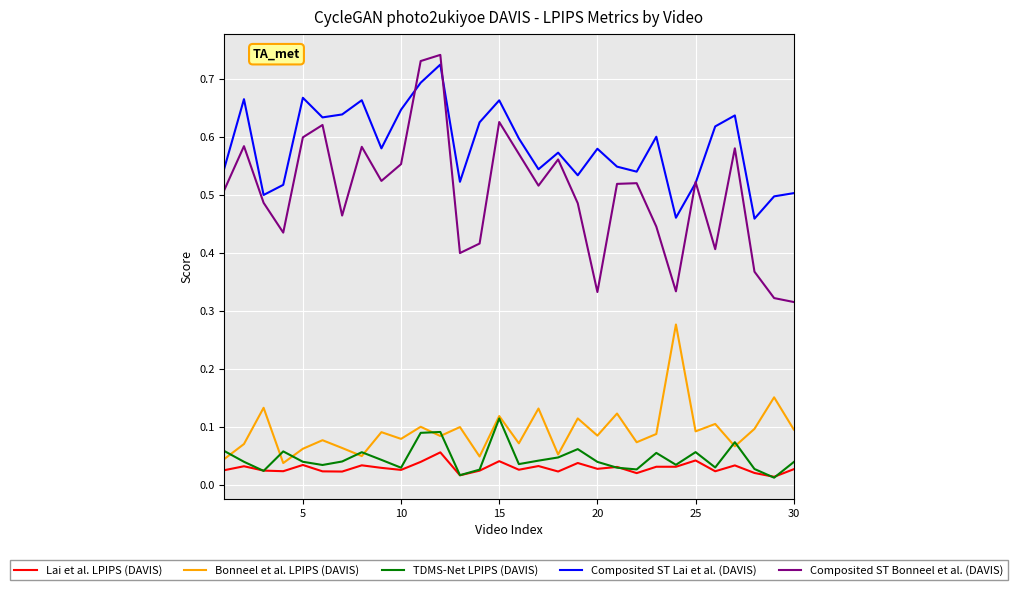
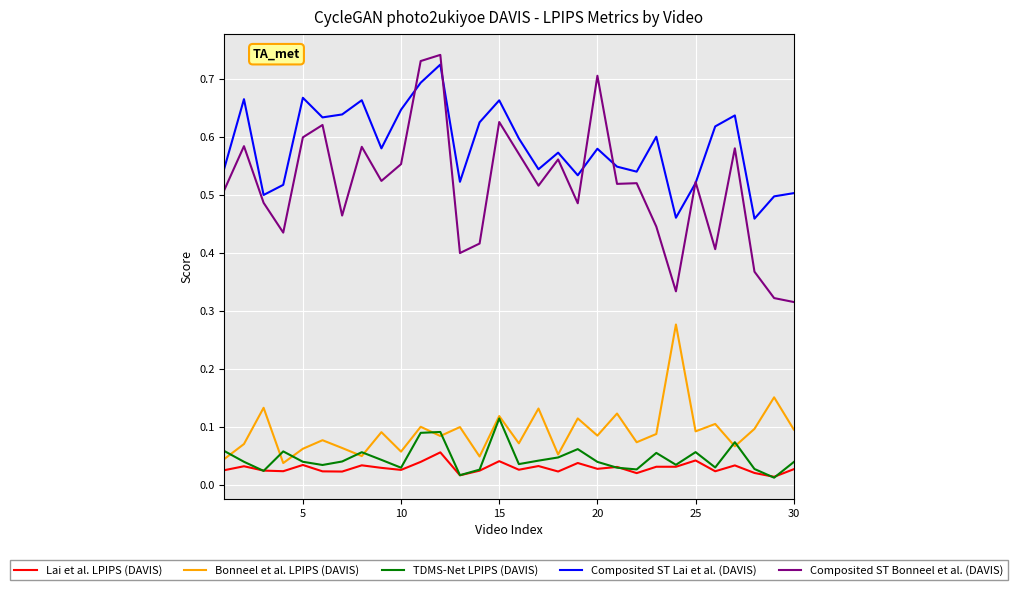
  {
    "Lai et al. LPIPS (DAVIS)": {
      "5": 0.03,
      "15": 0.04,
      "20": 0.03,
      "25": 0.04,
      "30": 0.03
    },
    "Bonneel et al. LPIPS (DAVIS)": {
      "5": 0.06,
-     "10": 0.08,
+     "10": 0.06,
      "20": 0.08,
      "25": 0.09,
      "30": 0.10
    },
    "TDMS-Net LPIPS (DAVIS)": {
      "5": 0.04,
      "20": 0.04,
      "25": 0.06,
      "30": 0.04
    },
    "Composited ST Lai et al. (DAVIS)": {
      "5": 0.67,
      "10": 0.65,
      "15": 0.66,
      "20": 0.58,
      "30": 0.50
    },
    "Composited ST Bonneel et al. (DAVIS)": {
      "5": 0.60,
      "10": 0.55,
      "15": 0.63,
-     "20": 0.33,
+     "20": 0.71,
      "30": 0.32
    }
  }
